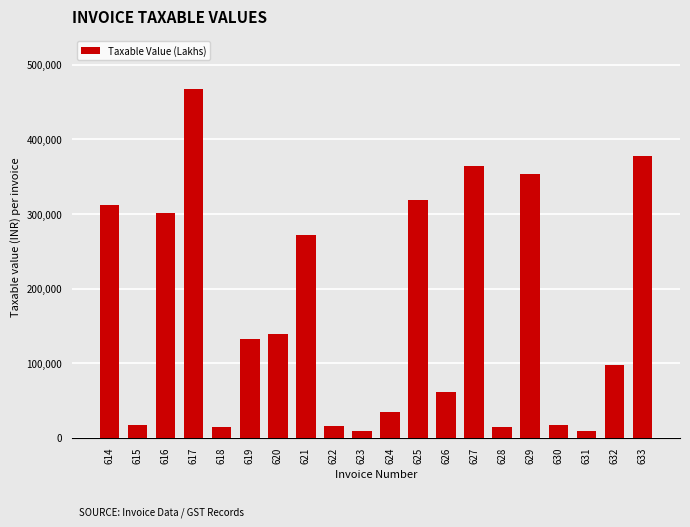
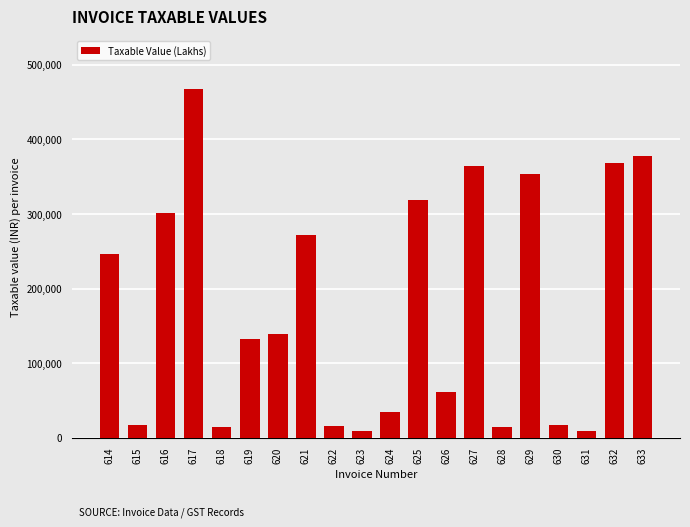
  {
-   "614": "310,000",
+   "614": "250,000",
    "615": "20,000",
    "616": "300,000",
    "617": "470,000",
    "618": "10,000",
    "619": "130,000",
    "620": "140,000",
    "621": "270,000",
    "622": "20,000",
    "623": "10,000",
    "624": "30,000",
    "625": "320,000",
    "626": "60,000",
    "627": "360,000",
    "628": "10,000",
    "629": "350,000",
    "630": "20,000",
    "631": "10,000",
-   "632": "100,000",
+   "632": "370,000",
    "633": "380,000"
  }
